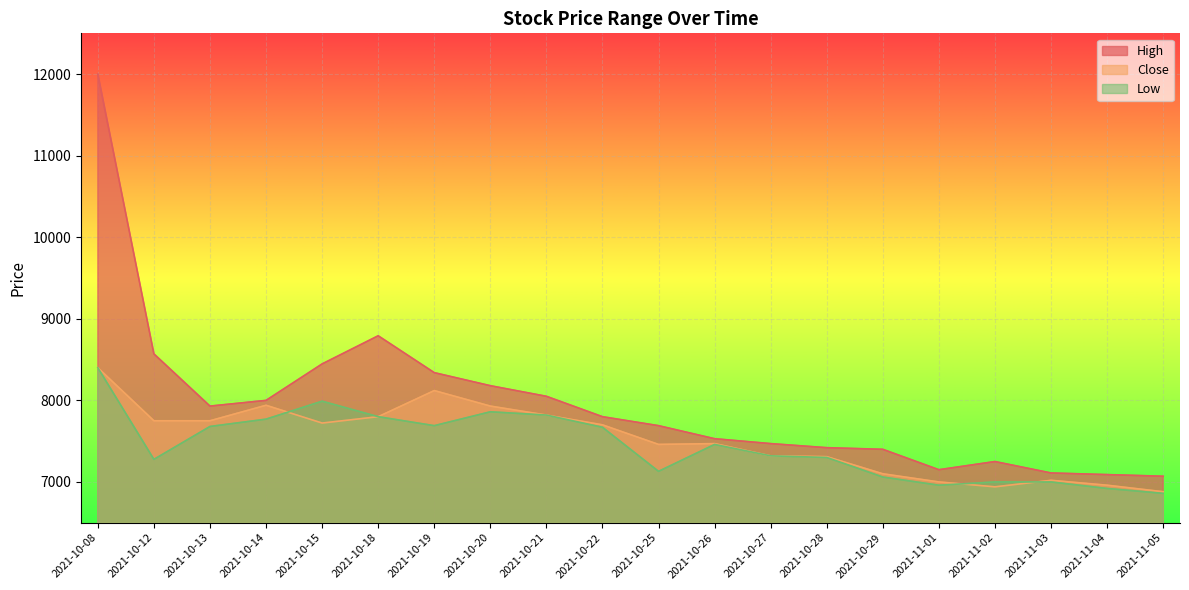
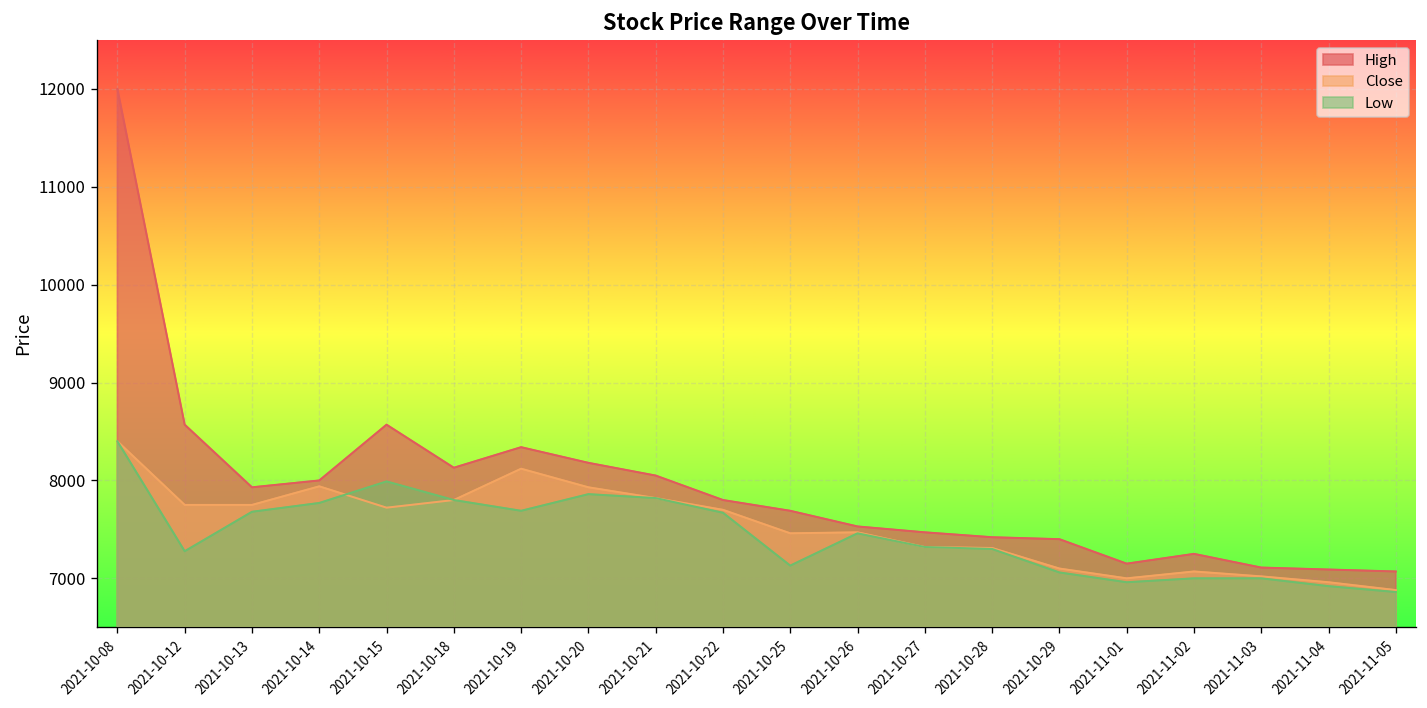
  {
    "High": {
      "2021-10-08": 12000,
      "2021-10-12": 8600,
      "2021-10-13": 7900,
      "2021-10-14": 8000,
-     "2021-10-15": 8400,
-     "2021-10-18": 8800,
+     "2021-10-15": 8600,
+     "2021-10-18": 8100,
      "2021-10-19": 8300,
      "2021-10-20": 8200,
      "2021-10-21": 8100,
      "2021-10-22": 7800,
      "2021-10-25": 7700,
      "2021-10-26": 7500,
      "2021-10-27": 7500,
      "2021-10-28": 7400,
      "2021-10-29": 7400,
      "2021-11-01": 7200,
      "2021-11-02": 7300,
      "2021-11-03": 7100,
      "2021-11-04": 7100,
      "2021-11-05": 7100
    },
    "Close": {
      "2021-10-12": 7800,
      "2021-10-13": 7800,
      "2021-10-14": 7900,
      "2021-10-15": 7700,
      "2021-10-19": 8100,
      "2021-10-20": 7900,
      "2021-10-25": 7500,
      "2021-10-29": 7100,
      "2021-11-01": 7000,
-     "2021-11-02": 6900,
+     "2021-11-02": 7100,
      "2021-11-04": 7000
    },
    "Low": {
      "2021-10-12": 7300,
      "2021-10-13": 7700,
      "2021-10-14": 7800,
      "2021-10-15": 8000,
      "2021-10-19": 7700,
      "2021-10-20": 7900,
      "2021-10-25": 7100,
      "2021-10-29": 7100,
      "2021-11-01": 7000,
      "2021-11-02": 7000,
      "2021-11-04": 6900
    }
  }
